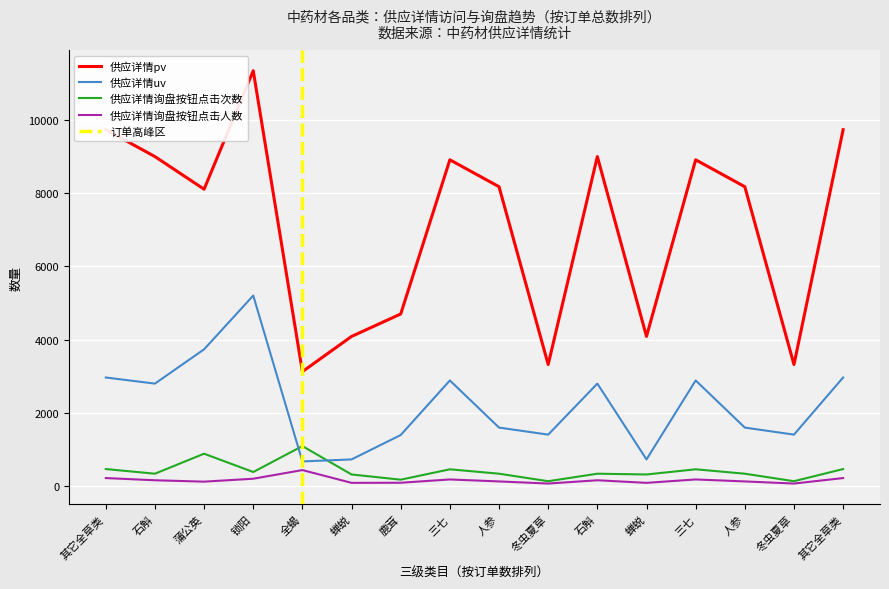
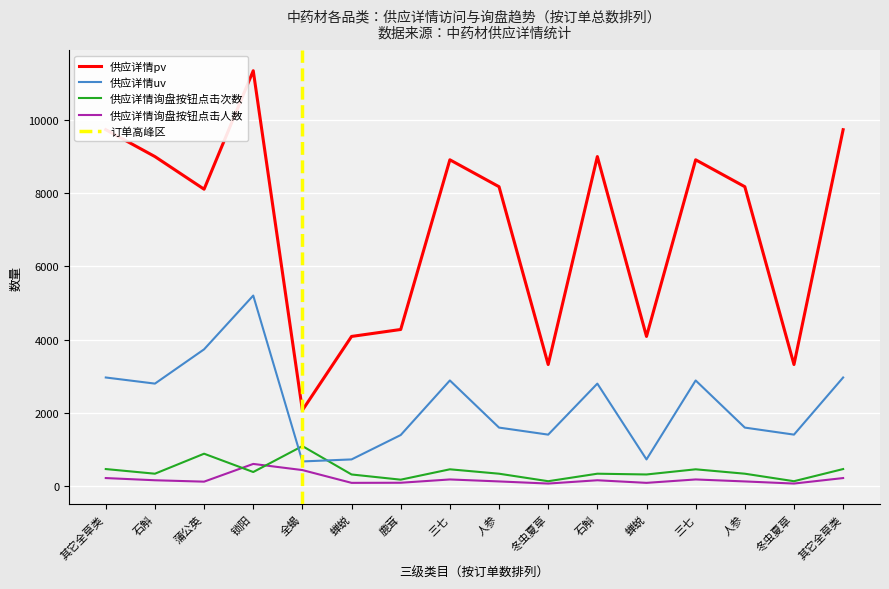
  {
    "供应详情pv": {
      "蒲公英": 8100,
      "锁阳": 11300,
-     "全蝎": 3100,
-     "鹿茸": 4700
+     "全蝎": 2100,
+     "鹿茸": 4300
    },
    "供应详情uv": {
      "蒲公英": 3700,
      "锁阳": 5200,
      "全蝎": 700,
      "鹿茸": 1400
    },
    "供应详情询盘按钮点击次数": {
      "蒲公英": 900,
      "锁阳": 400,
      "全蝎": 1100,
      "鹿茸": 200
    },
    "供应详情询盘按钮点击人数": {
      "蒲公英": 100,
-     "锁阳": 200,
+     "锁阳": 600,
      "全蝎": 400,
      "鹿茸": 100
    }
  }
